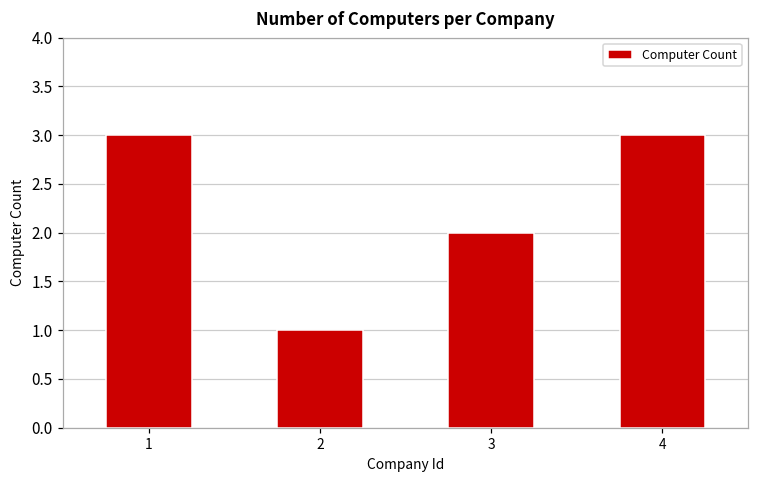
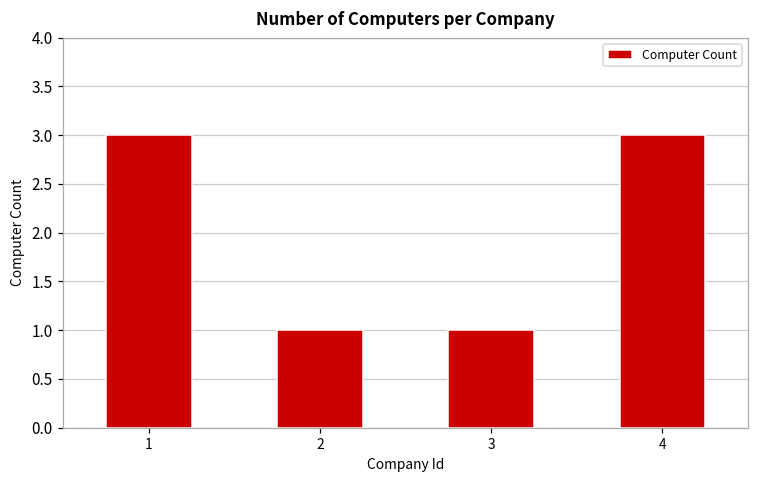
  {
    "1": 3,
    "2": 1,
-   "3": 2,
+   "3": 1,
    "4": 3
  }
